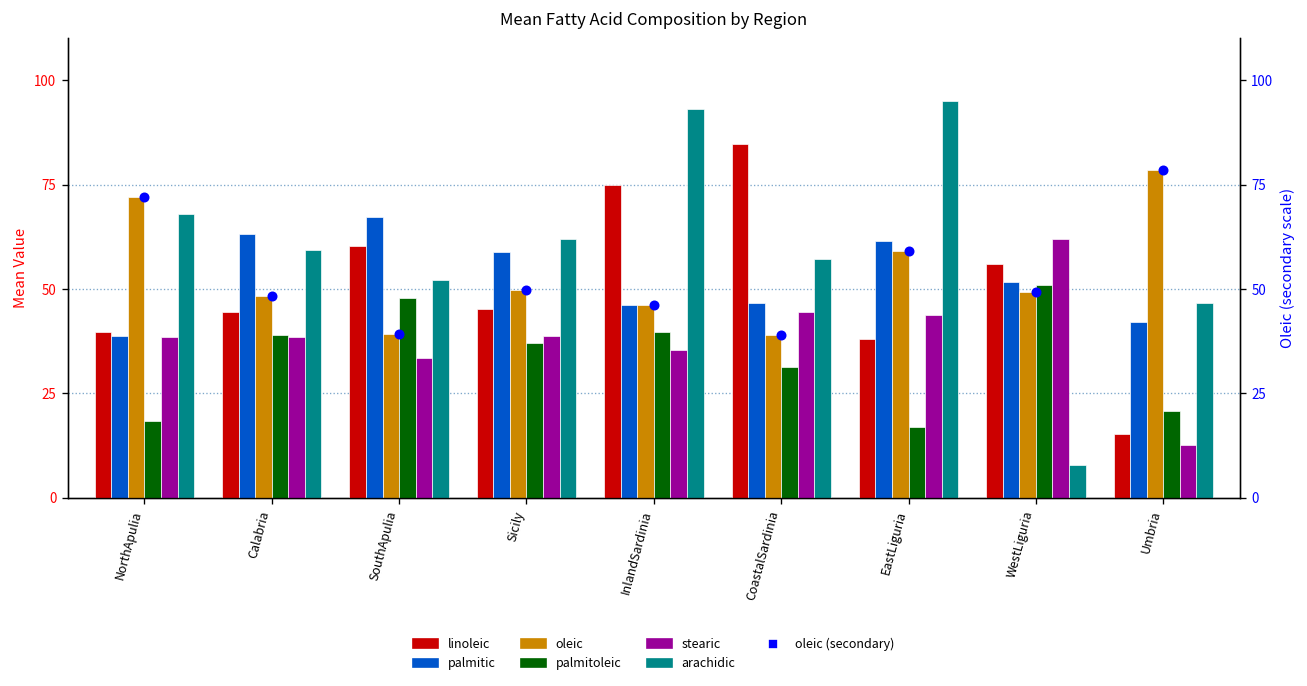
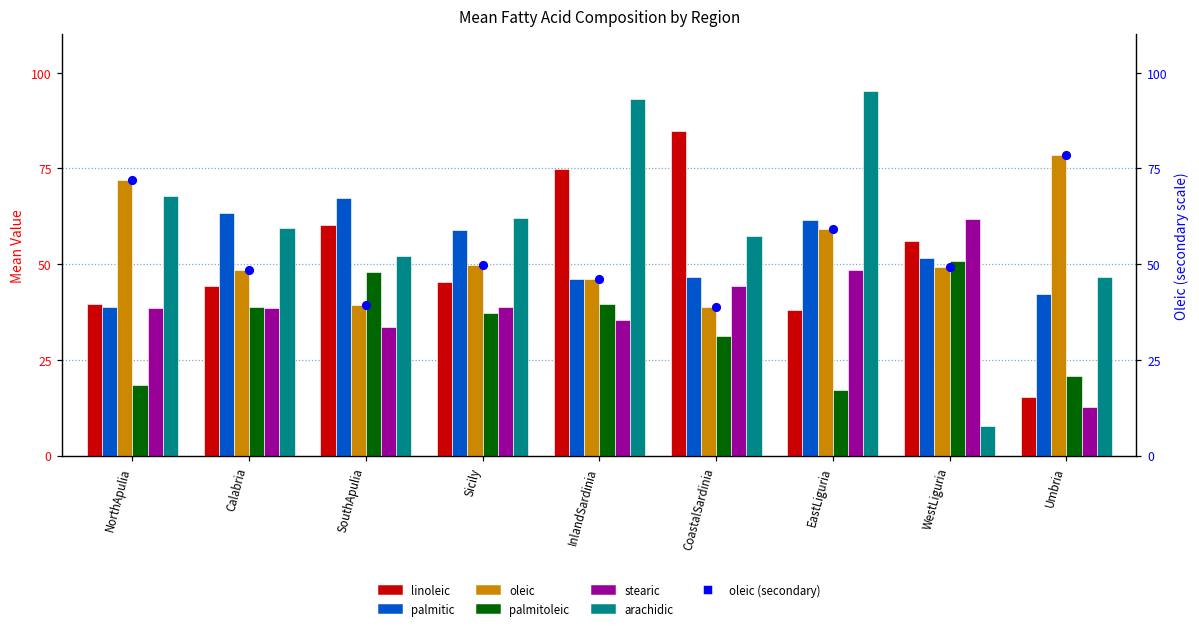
  {
    "linoleic": {
      "NorthApulia": 40,
      "Calabria": 44,
      "SouthApulia": 60,
      "Sicily": 45,
      "InlandSardinia": 75,
      "CoastalSardinia": 85,
      "EastLiguria": 38,
      "WestLiguria": 56,
      "Umbria": 15
    },
    "palmitic": {
      "NorthApulia": 39,
      "Calabria": 63,
      "SouthApulia": 67,
      "Sicily": 59,
      "InlandSardinia": 46,
      "CoastalSardinia": 47,
      "EastLiguria": 62,
      "WestLiguria": 52,
      "Umbria": 42
    },
    "oleic": {
      "NorthApulia": 72,
      "Calabria": 48,
      "SouthApulia": 39,
      "Sicily": 50,
      "InlandSardinia": 46,
      "CoastalSardinia": 39,
      "EastLiguria": 59,
      "WestLiguria": 49,
      "Umbria": 78
    },
    "palmitoleic": {
      "NorthApulia": 18,
      "Calabria": 39,
      "SouthApulia": 48,
      "Sicily": 37,
      "InlandSardinia": 40,
      "CoastalSardinia": 31,
      "EastLiguria": 17,
      "WestLiguria": 51,
      "Umbria": 21
    },
    "stearic": {
      "NorthApulia": 38,
      "Calabria": 39,
      "SouthApulia": 34,
      "Sicily": 39,
      "InlandSardinia": 35,
      "CoastalSardinia": 44,
-     "EastLiguria": 44,
+     "EastLiguria": 48,
      "WestLiguria": 62,
      "Umbria": 13
    },
    "arachidic": {
      "NorthApulia": 68,
      "Calabria": 59,
      "SouthApulia": 52,
      "Sicily": 62,
      "InlandSardinia": 93,
      "CoastalSardinia": 57,
      "EastLiguria": 95,
      "WestLiguria": 8,
      "Umbria": 47
    }
  }
